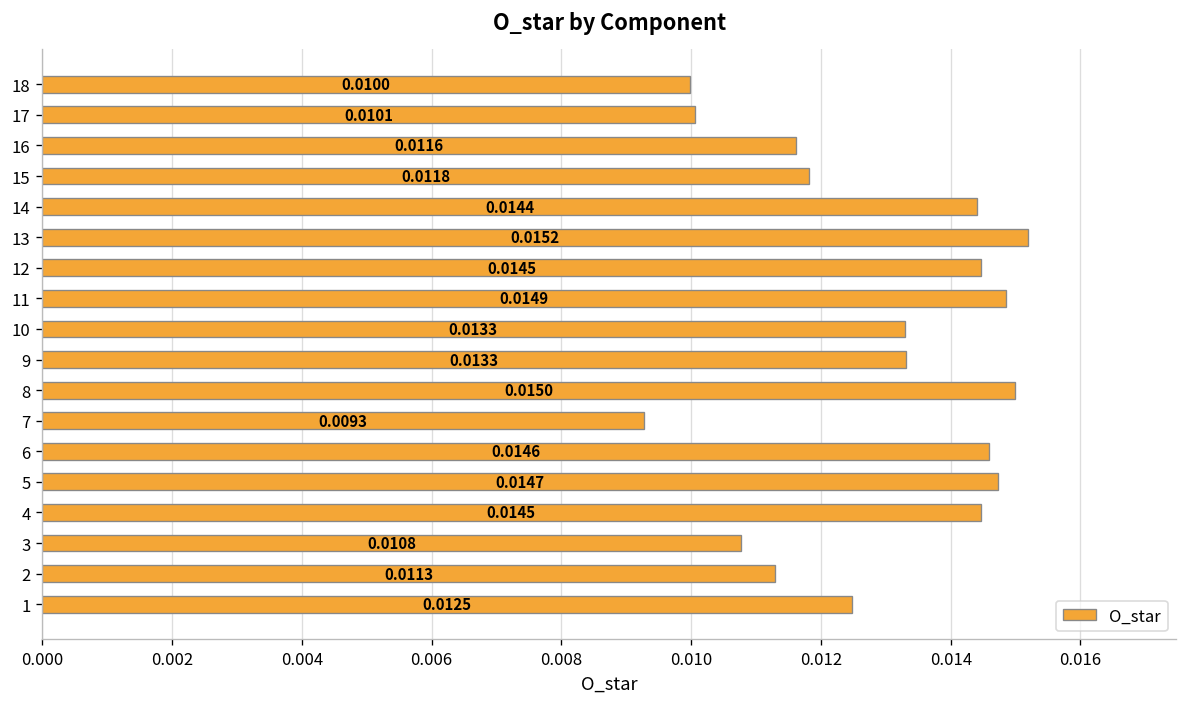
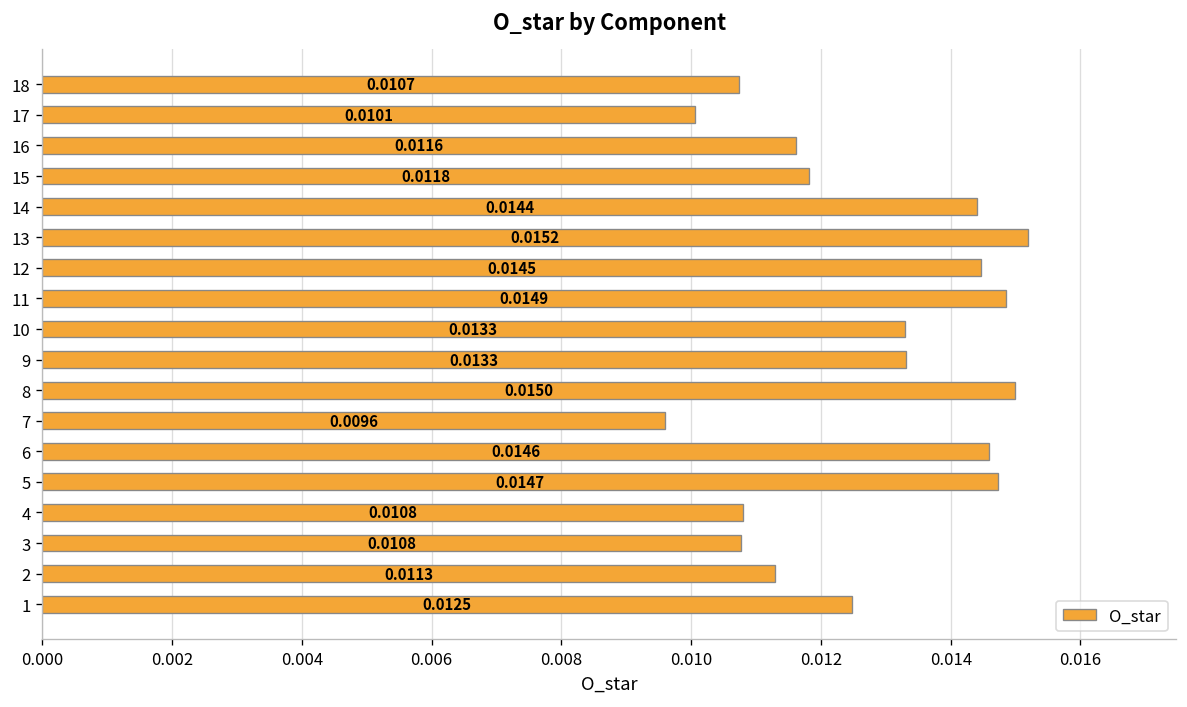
  {
-   "18": 0.0100,
+   "18": 0.0107,
    "17": 0.0101,
    "16": 0.0116,
    "15": 0.0118,
    "14": 0.0144,
    "13": 0.0152,
    "12": 0.0145,
    "11": 0.0149,
    "10": 0.0133,
    "9": 0.0133,
    "8": 0.0150,
-   "7": 0.0093,
+   "7": 0.0096,
    "6": 0.0146,
    "5": 0.0147,
-   "4": 0.0145,
+   "4": 0.0108,
    "3": 0.0108,
    "2": 0.0113,
    "1": 0.0125
  }
